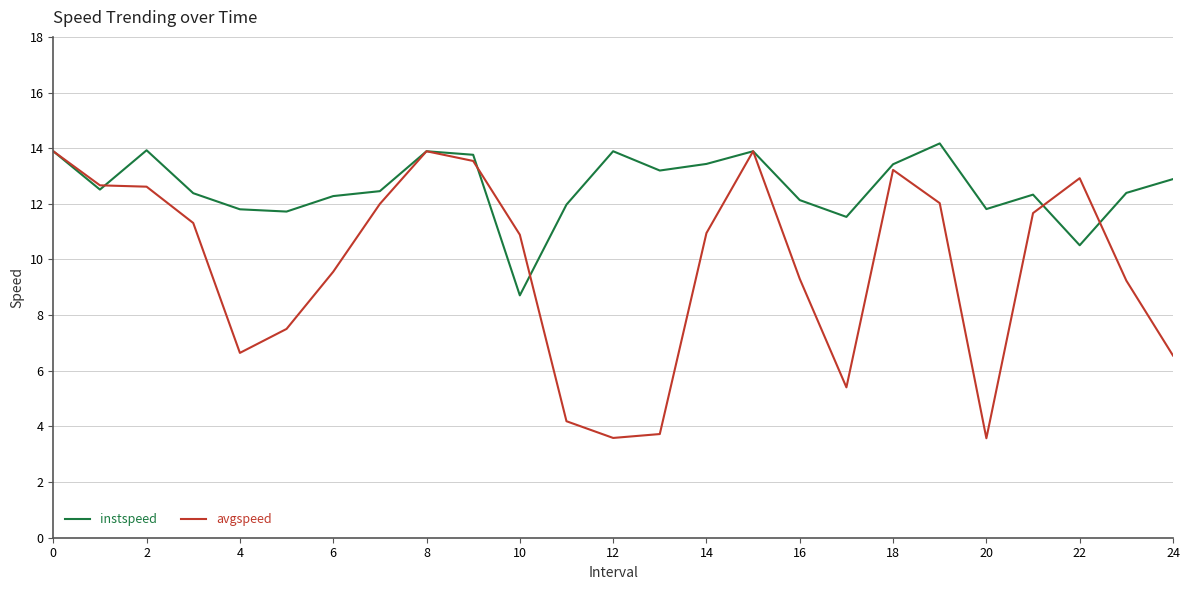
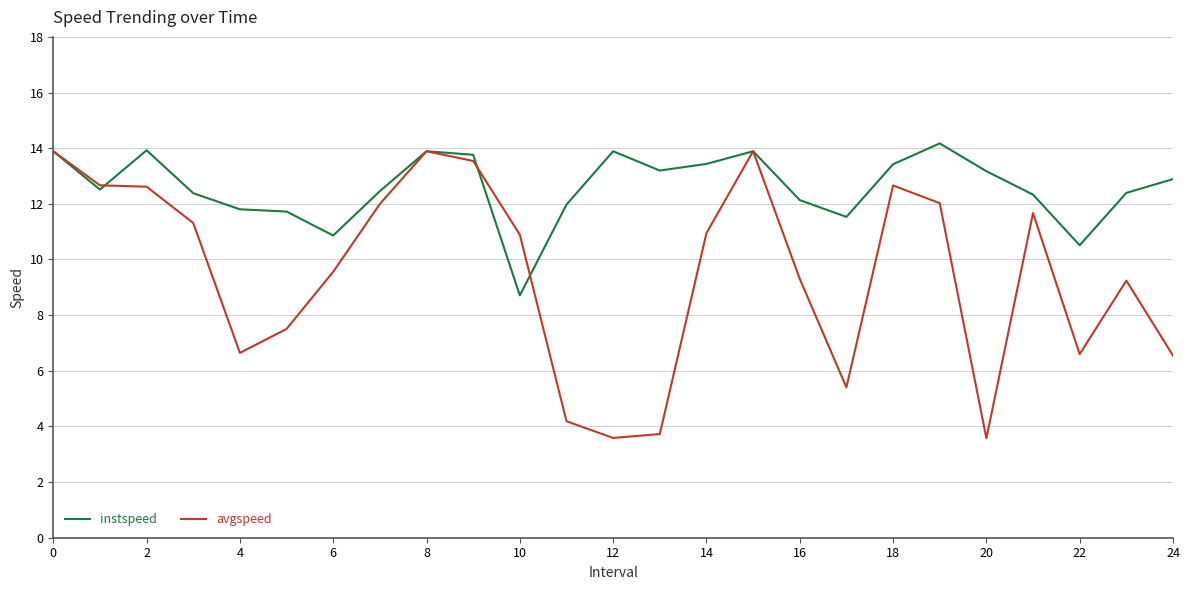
  {
    "instspeed": {
      "2": 13.9,
      "4": 11.8,
-     "6": 12.3,
+     "6": 10.9,
      "10": 8.7,
      "12": 13.9,
      "14": 13.4,
      "16": 12.1,
      "18": 13.4,
-     "20": 11.8,
+     "20": 13.2,
      "22": 10.5,
      "24": 12.9
    },
    "avgspeed": {
      "2": 12.6,
      "4": 6.6,
      "6": 9.6,
      "10": 10.9,
      "12": 3.6,
      "14": 10.9,
      "16": 9.3,
-     "18": 13.2,
+     "18": 12.7,
      "20": 3.6,
-     "22": 12.9,
+     "22": 6.6,
      "24": 6.5
    }
  }
